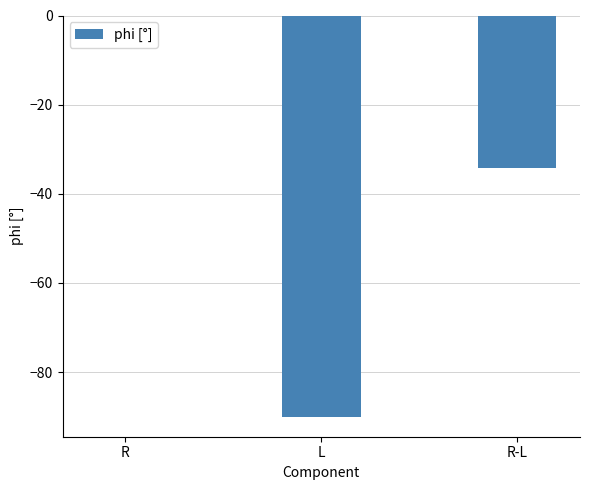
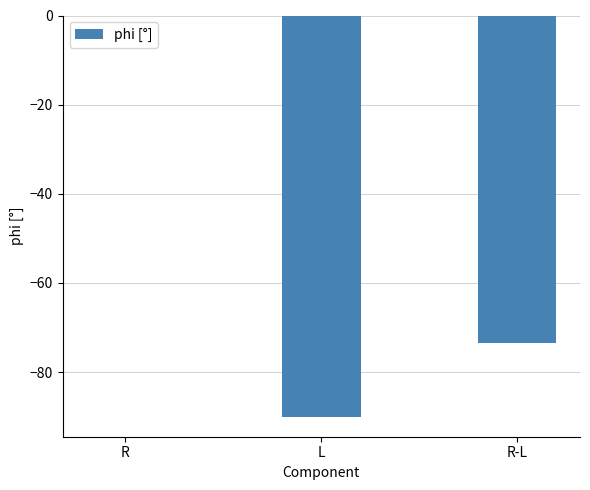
  {
    "R": 0,
    "L": -90,
-   "R-L": -34
+   "R-L": -73
  }
